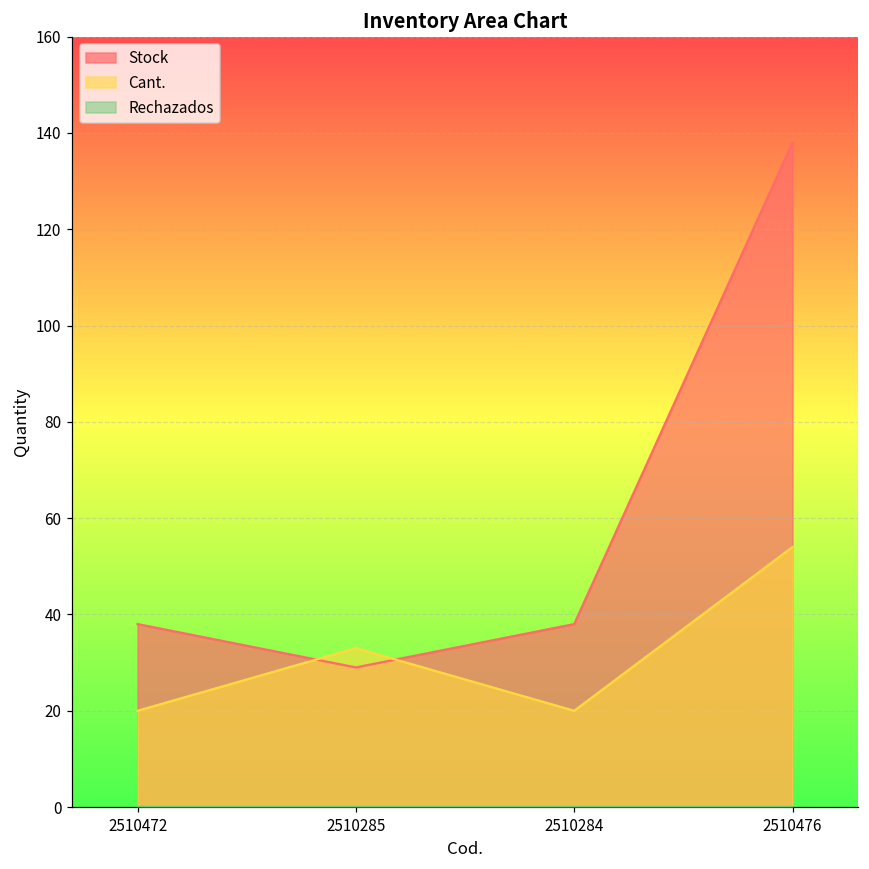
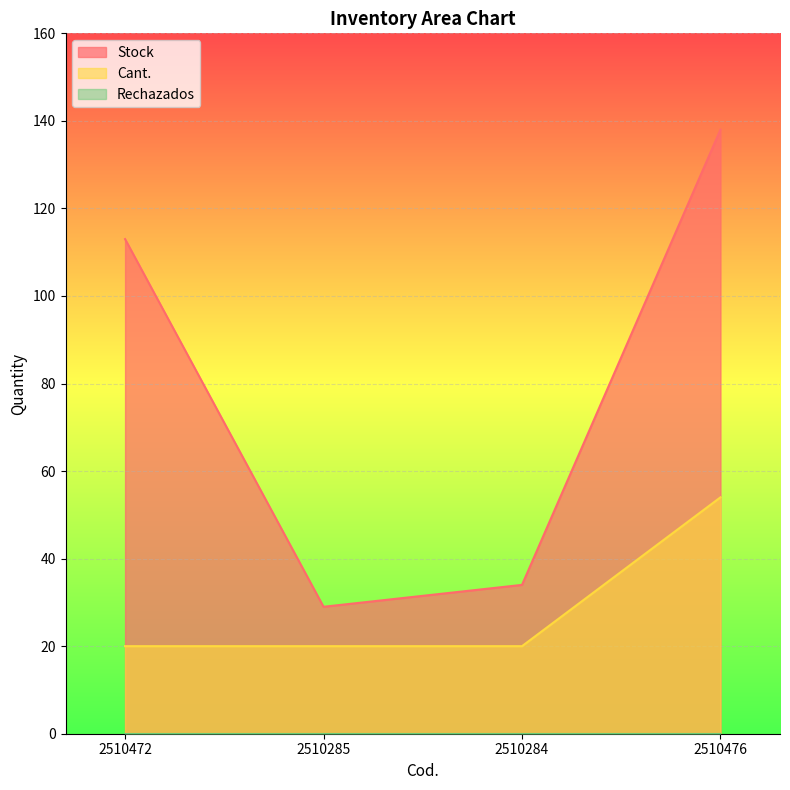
  {
    "Stock": {
-     "2510472": 38,
+     "2510472": 113,
      "2510285": 29,
-     "2510284": 38,
+     "2510284": 34,
      "2510476": 138
    },
    "Cant.": {
      "2510472": 20,
-     "2510285": 33,
+     "2510285": 20,
      "2510284": 20,
      "2510476": 54
    },
    "Rechazados": {
      "2510472": 0,
      "2510285": 0,
      "2510284": 0,
      "2510476": 0
    }
  }
